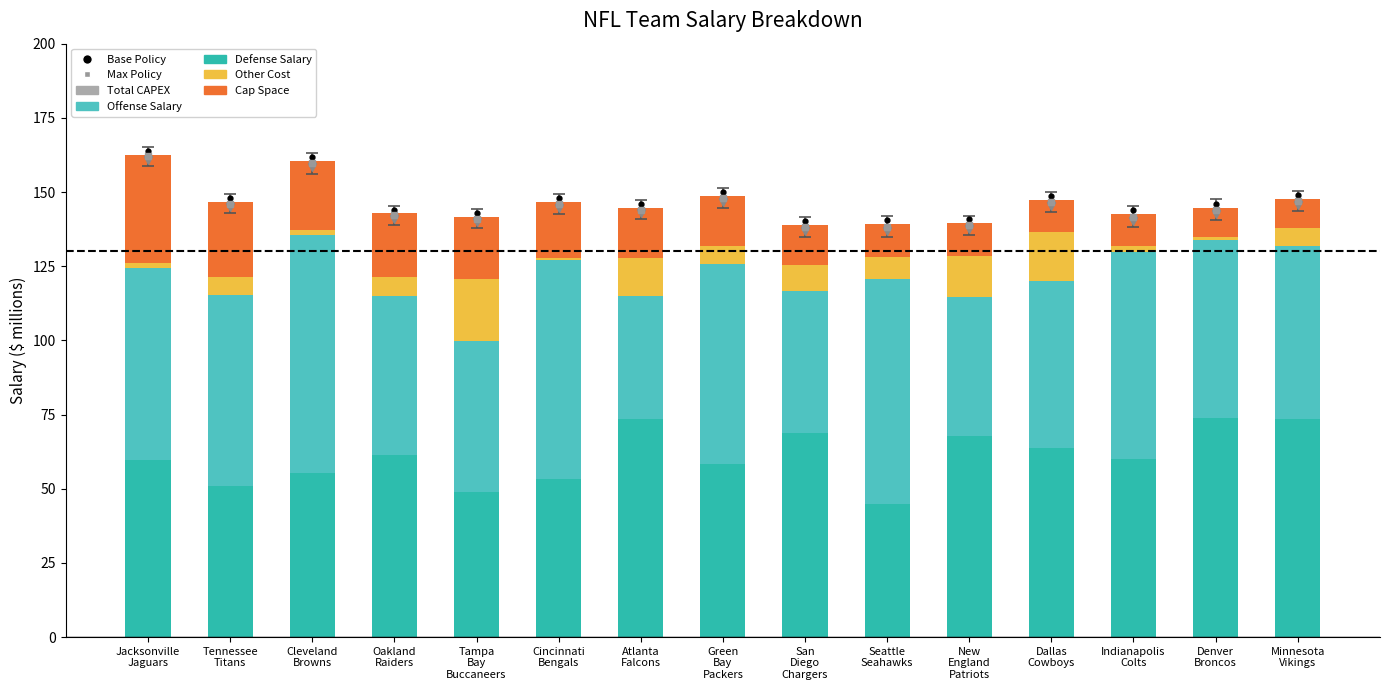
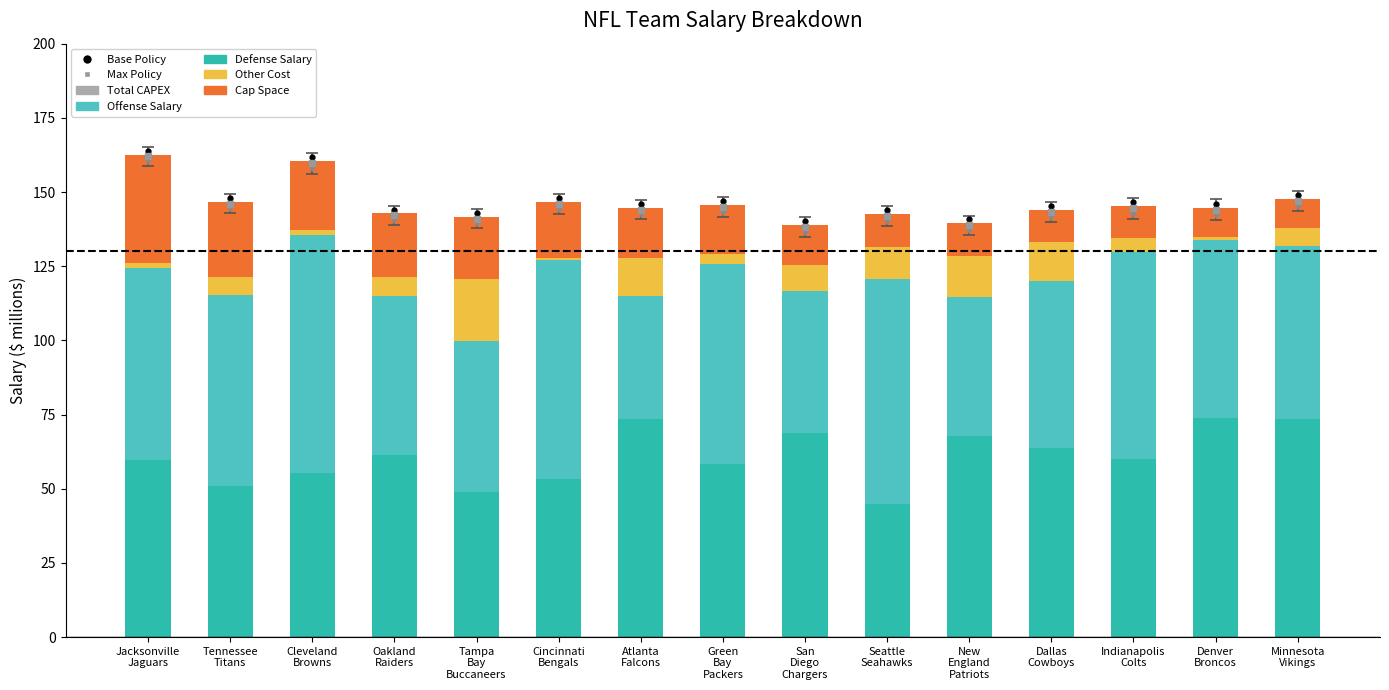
  {
    "Other Cost": {
      "Jacksonville Jaguars": 2,
      "Tennessee Titans": 6,
      "Cleveland Browns": 2,
      "Oakland Raiders": 6,
      "Tampa Bay Buccaneers": 21,
      "Atlanta Falcons": 13,
-     "Green Bay Packers": 6,
+     "Green Bay Packers": 3,
      "San Diego Chargers": 9,
-     "Seattle Seahawks": 7,
+     "Seattle Seahawks": 11,
      "New England Patriots": 14,
-     "Dallas Cowboys": 16,
-     "Indianapolis Colts": 2,
+     "Dallas Cowboys": 13,
+     "Indianapolis Colts": 5,
      "Denver Broncos": 1,
      "Minnesota Vikings": 6
    },
    "Cap Space": {
      "Jacksonville Jaguars": 37,
      "Tennessee Titans": 25,
      "Cleveland Browns": 23,
      "Oakland Raiders": 21,
      "Tampa Bay Buccaneers": 21,
      "Cincinnati Bengals": 19,
      "Atlanta Falcons": 17,
      "Green Bay Packers": 17,
      "San Diego Chargers": 13,
      "Seattle Seahawks": 11,
      "New England Patriots": 11,
      "Dallas Cowboys": 11,
      "Indianapolis Colts": 11,
      "Denver Broncos": 10,
      "Minnesota Vikings": 10
    }
  }
